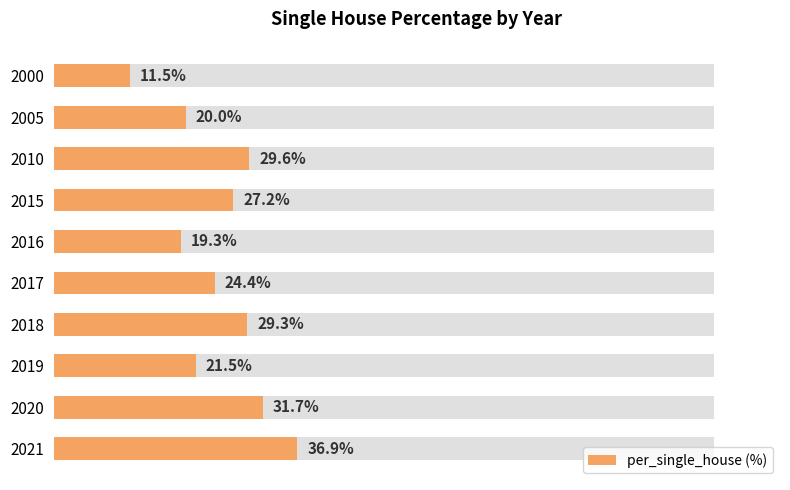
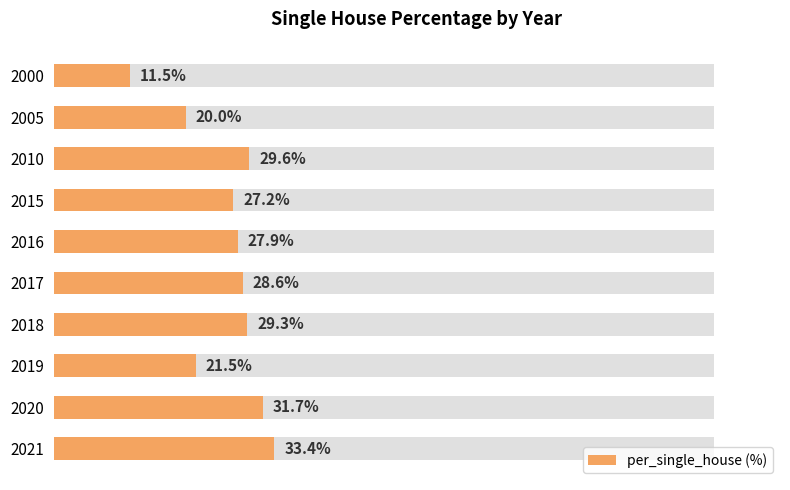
  {
    "per_single_house (%)": {
-     "2016": "19.3%",
-     "2017": "24.4%",
-     "2021": "36.9%"
+     "2016": "27.9%",
+     "2017": "28.6%",
+     "2021": "33.4%"
    }
  }
